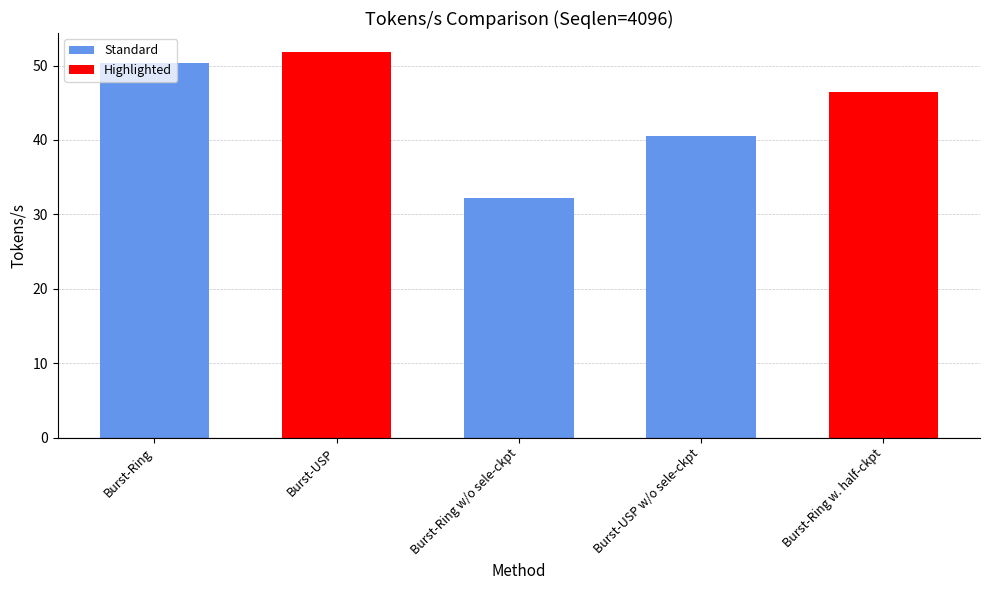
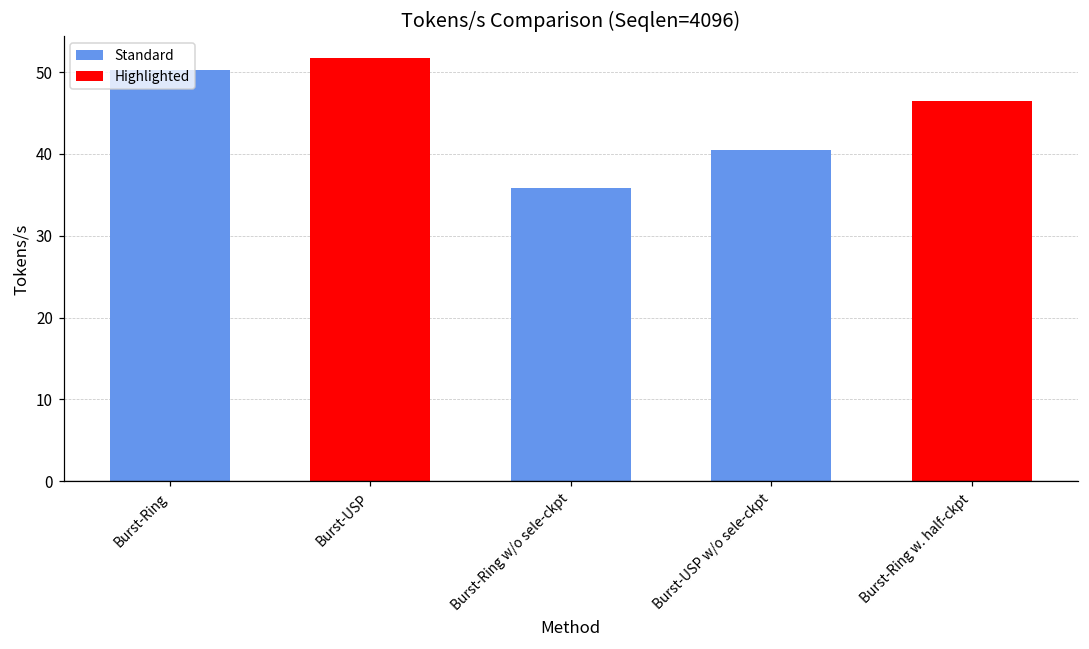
  {
    "Burst-USP": 52,
-   "Burst-Ring w/o sele-ckpt": 32,
+   "Burst-Ring w/o sele-ckpt": 36,
    "Burst-USP w/o sele-ckpt": 41,
    "Burst-Ring w. half-ckpt": 47
  }
